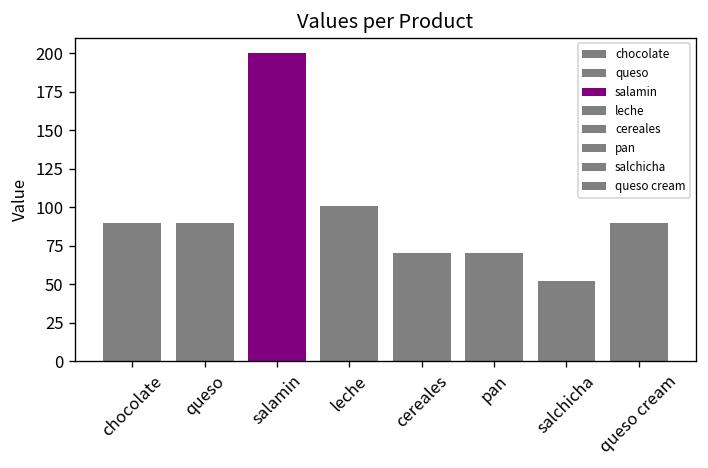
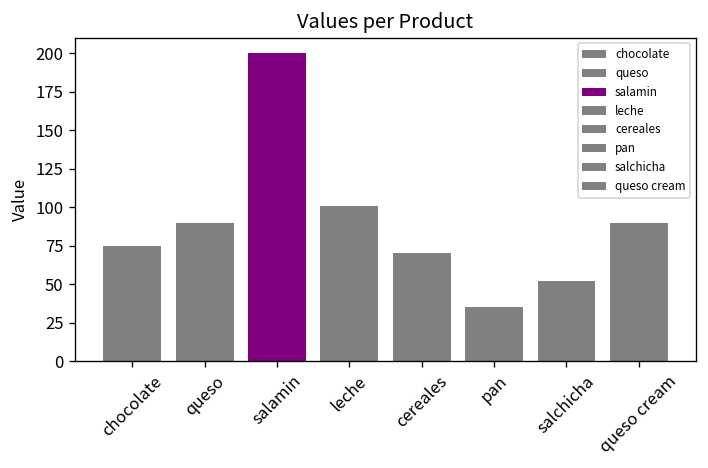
  {
-   "chocolate": 90,
+   "chocolate": 75,
    "queso": 90,
    "salamin": 200,
    "leche": 101,
    "cereales": 70,
-   "pan": 70,
+   "pan": 35,
    "salchicha": 52,
    "queso cream": 90
  }
